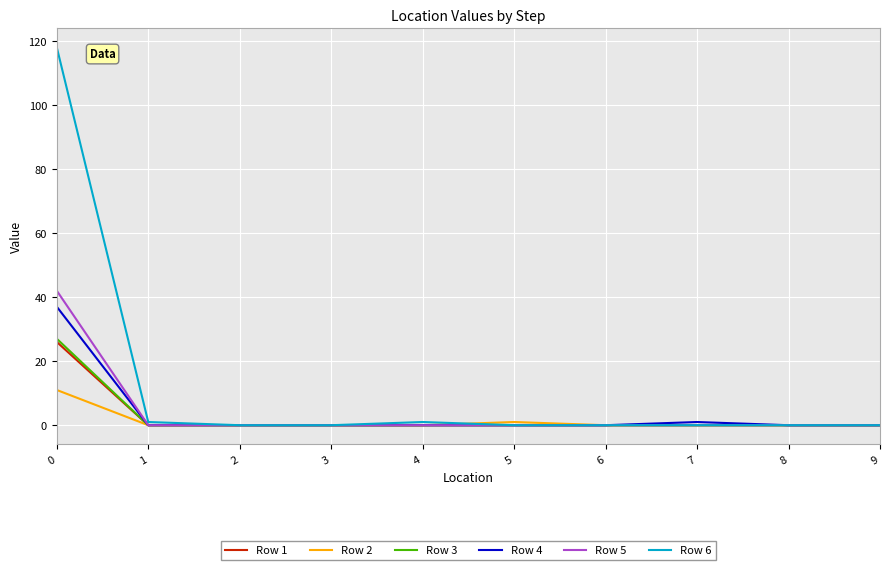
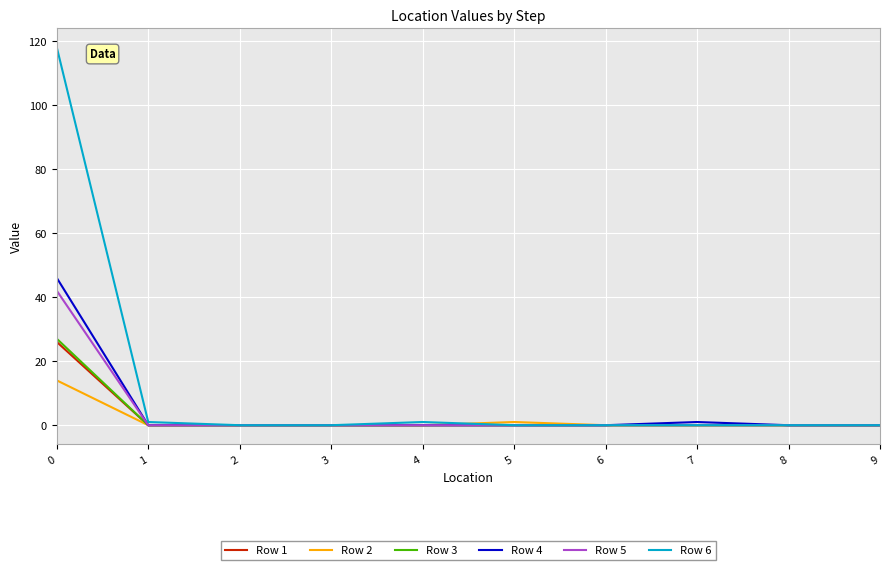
  {
    "Row 1": {
      "0": 26
    },
    "Row 2": {
-     "0": 11,
+     "0": 14,
      "5": 1
    },
    "Row 3": {
      "0": 27
    },
    "Row 4": {
-     "0": 37,
+     "0": 46,
      "7": 1
    },
    "Row 5": {
      "0": 42
    },
    "Row 6": {
      "0": 118,
      "1": 1,
      "4": 1
    }
  }
